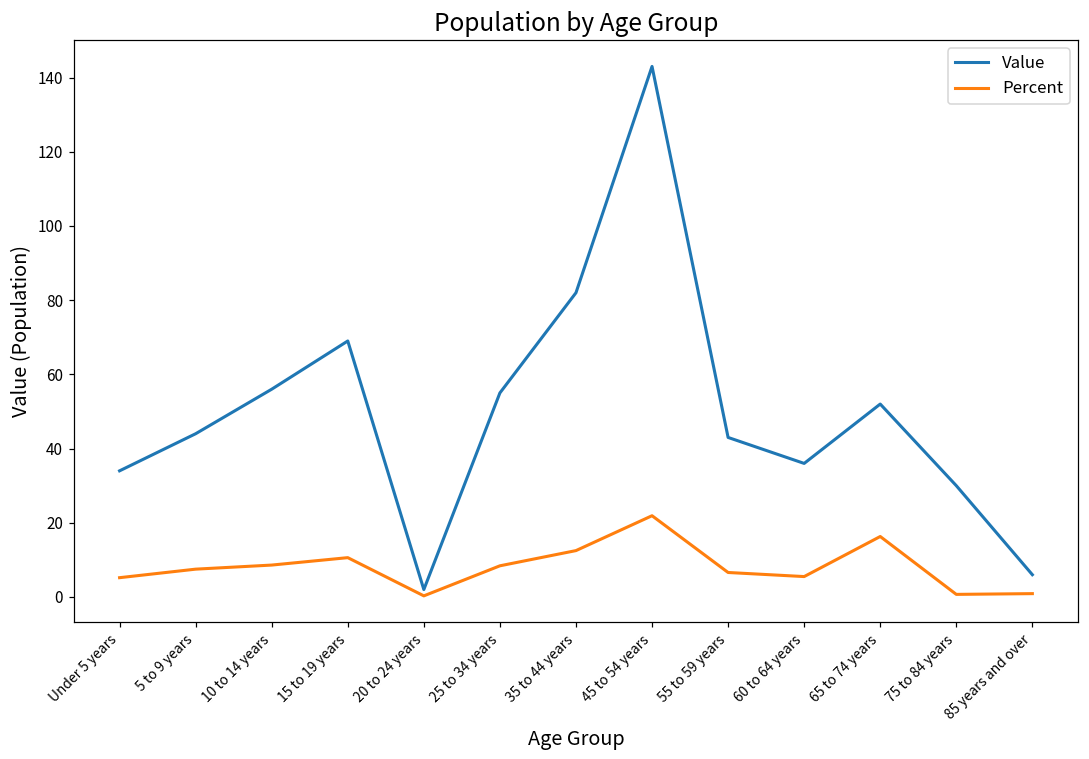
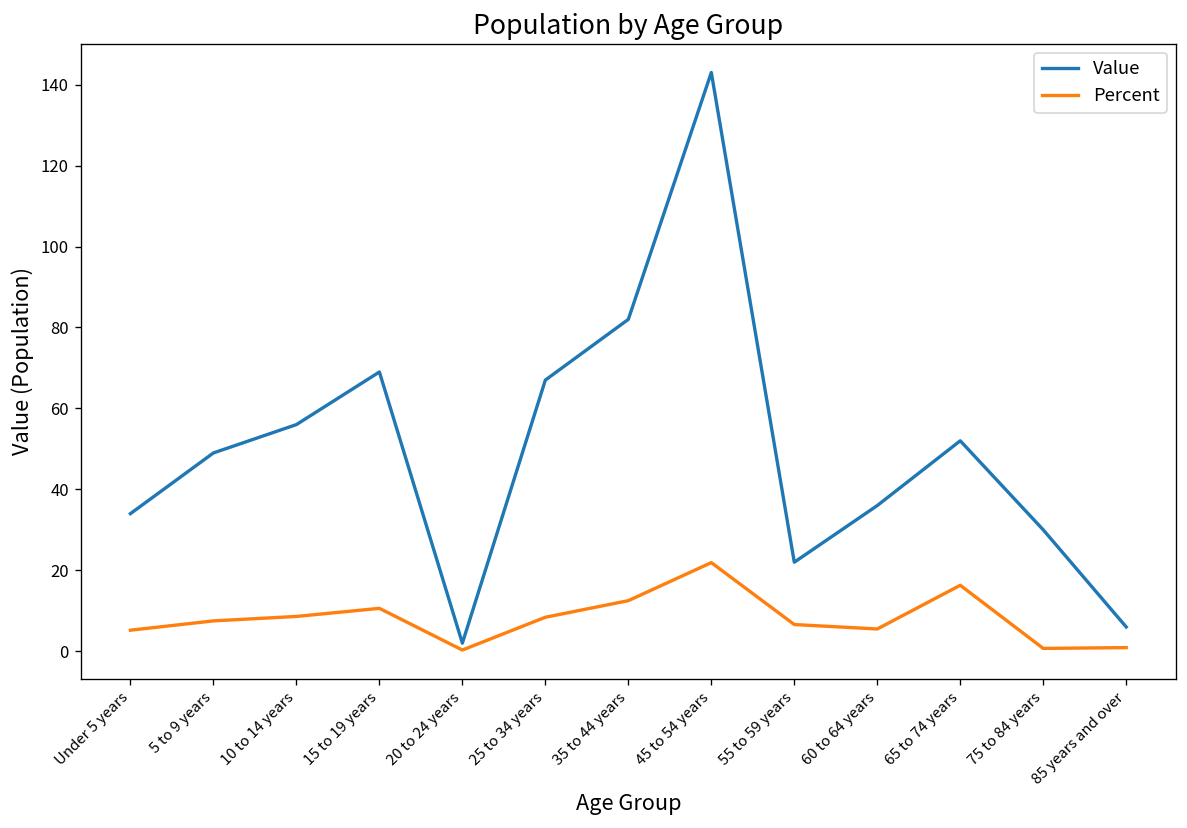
  {
    "Value": {
      "Under 5 years": 34,
-     "5 to 9 years": 44,
+     "5 to 9 years": 49,
      "10 to 14 years": 56,
      "15 to 19 years": 69,
      "20 to 24 years": 2,
-     "25 to 34 years": 55,
+     "25 to 34 years": 67,
      "35 to 44 years": 82,
      "45 to 54 years": 143,
-     "55 to 59 years": 43,
+     "55 to 59 years": 22,
      "60 to 64 years": 36,
      "65 to 74 years": 52,
      "75 to 84 years": 30,
      "85 years and over": 6
    },
    "Percent": {
      "Under 5 years": 5,
      "5 to 9 years": 8,
      "10 to 14 years": 9,
      "15 to 19 years": 11,
      "20 to 24 years": 0,
      "25 to 34 years": 8,
      "35 to 44 years": 13,
      "45 to 54 years": 22,
      "55 to 59 years": 7,
      "60 to 64 years": 6,
      "65 to 74 years": 16,
      "75 to 84 years": 1,
      "85 years and over": 1
    }
  }
